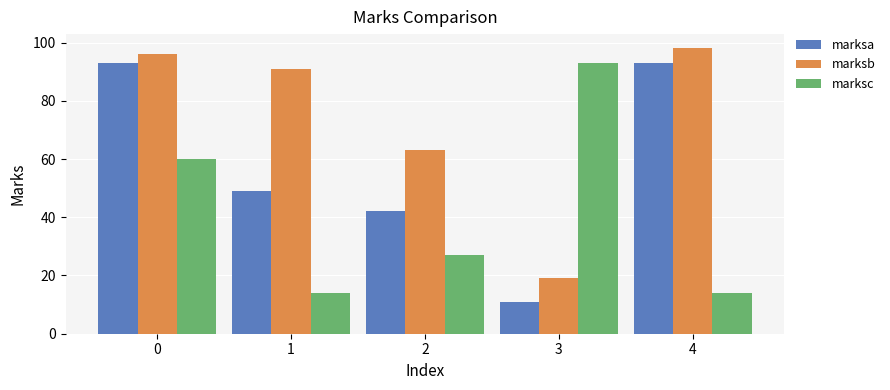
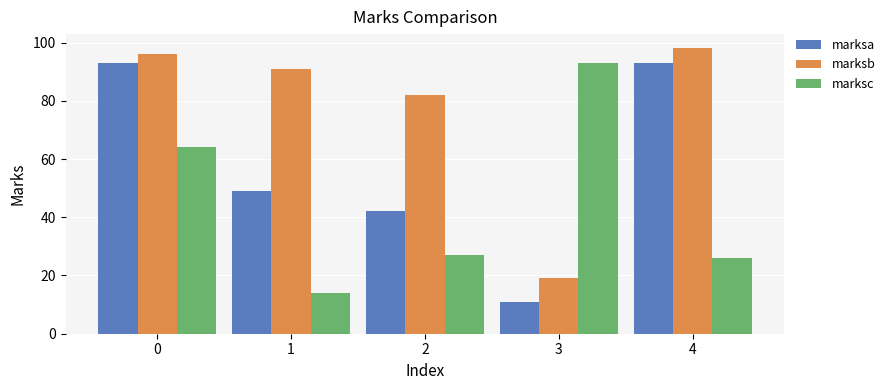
  {
    "marksa": {
      "0": 93,
      "1": 49,
      "2": 42,
      "3": 11,
      "4": 93
    },
    "marksb": {
      "0": 96,
      "1": 91,
-     "2": 63,
+     "2": 82,
      "3": 19,
      "4": 98
    },
    "marksc": {
-     "0": 60,
+     "0": 64,
      "1": 14,
      "2": 27,
      "3": 93,
-     "4": 14
+     "4": 26
    }
  }
